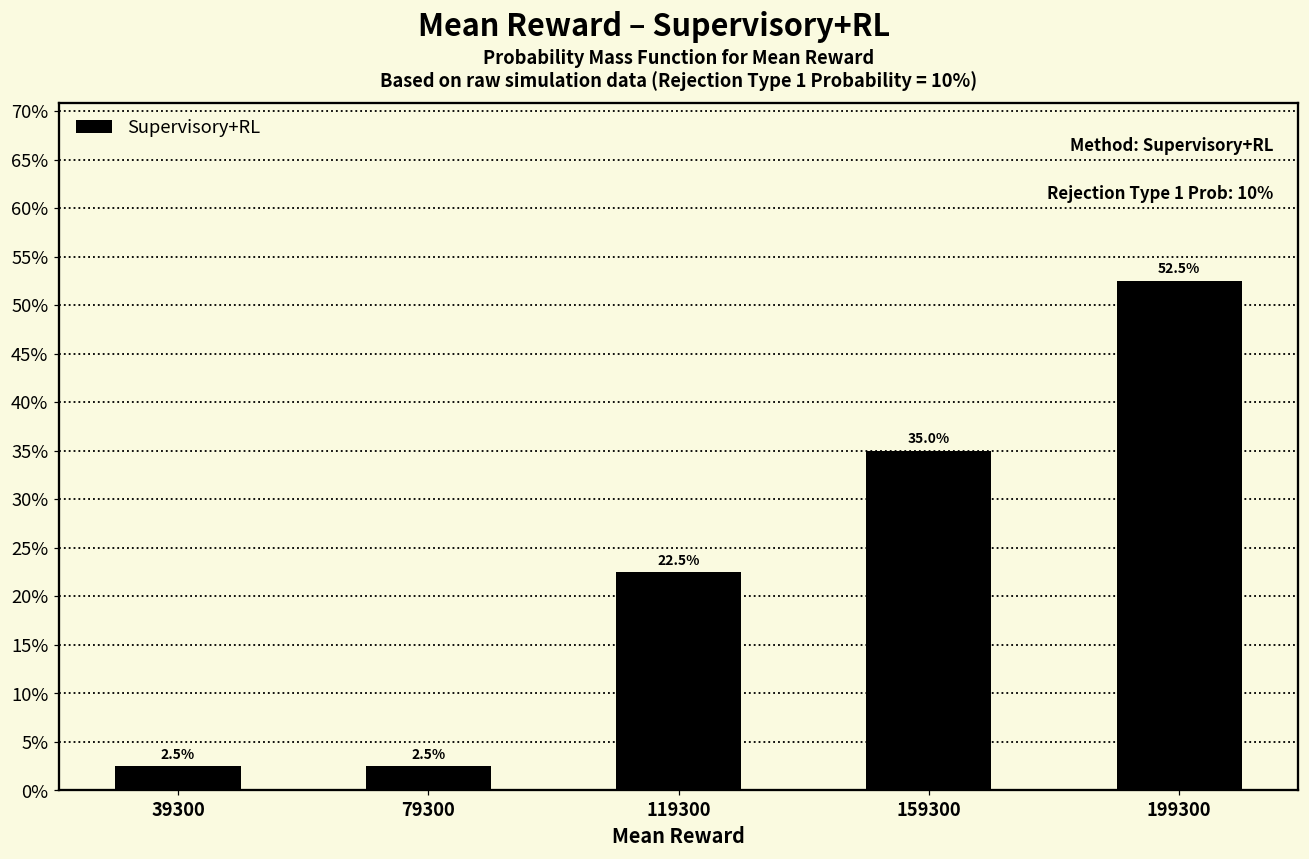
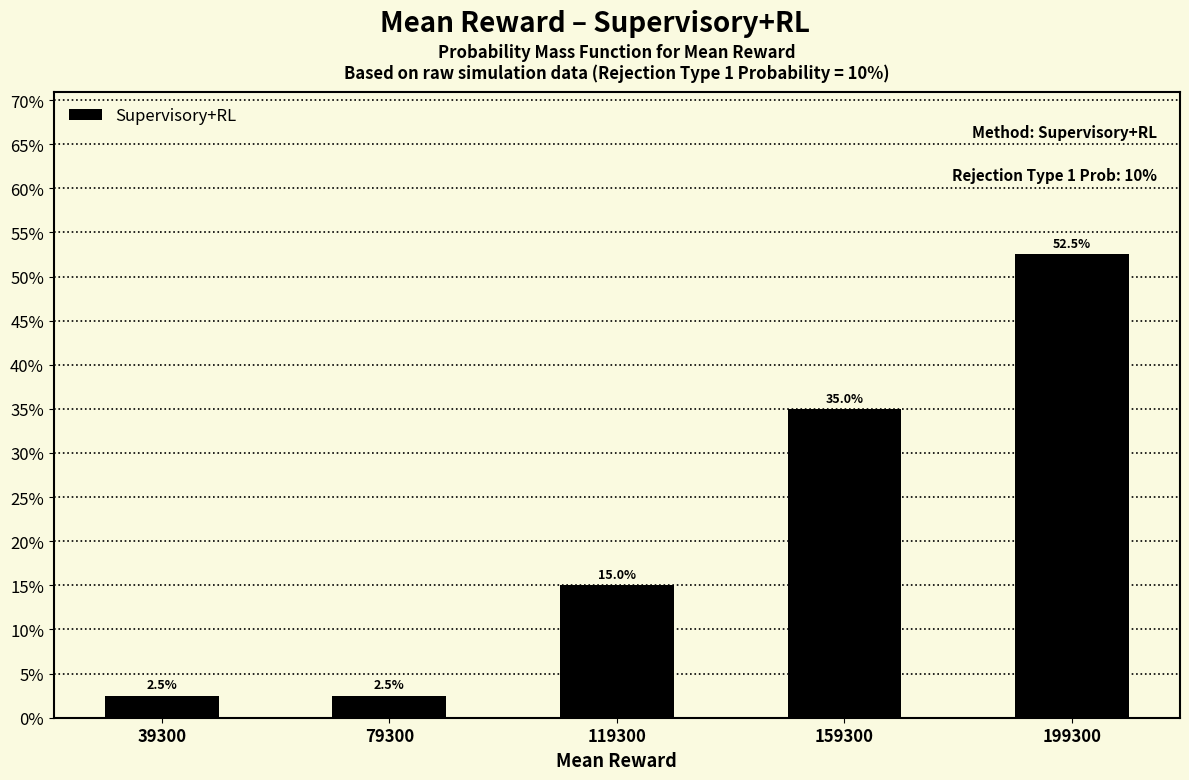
  {
    "39300": "2.5%",
    "79300": "2.5%",
-   "119300": "22.5%",
+   "119300": "15.0%",
    "159300": "35.0%",
    "199300": "52.5%"
  }
